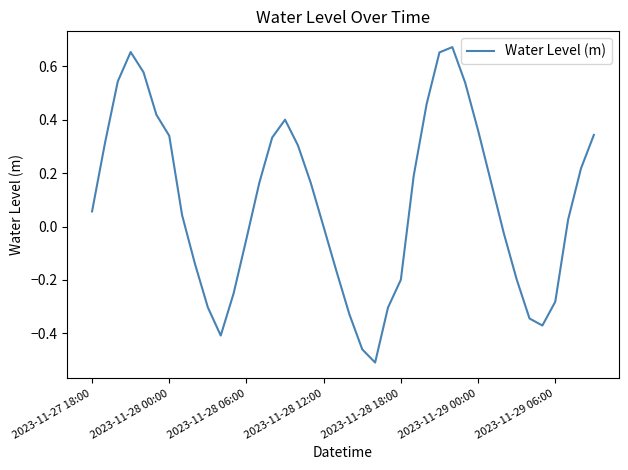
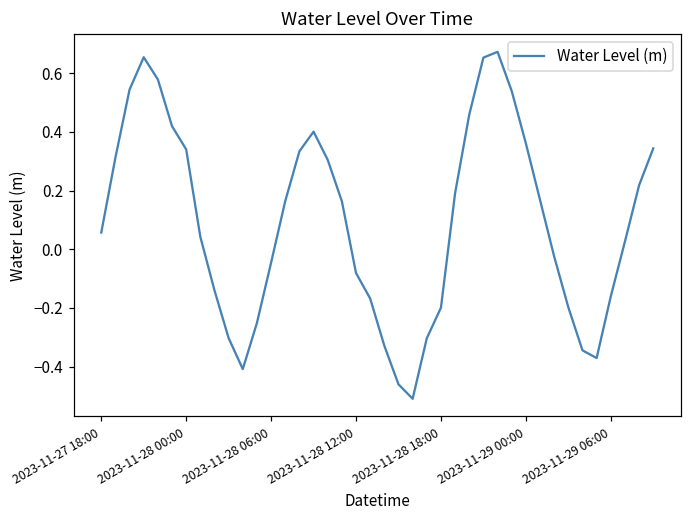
  {
    "2023-11-27 18:00": 0.06,
    "2023-11-28 00:00": 0.34,
    "2023-11-28 06:00": -0.05,
-   "2023-11-28 12:00": 0.00,
+   "2023-11-28 12:00": -0.08,
    "2023-11-28 18:00": -0.20,
    "2023-11-29 00:00": 0.36,
-   "2023-11-29 06:00": -0.28
+   "2023-11-29 06:00": -0.16
  }
